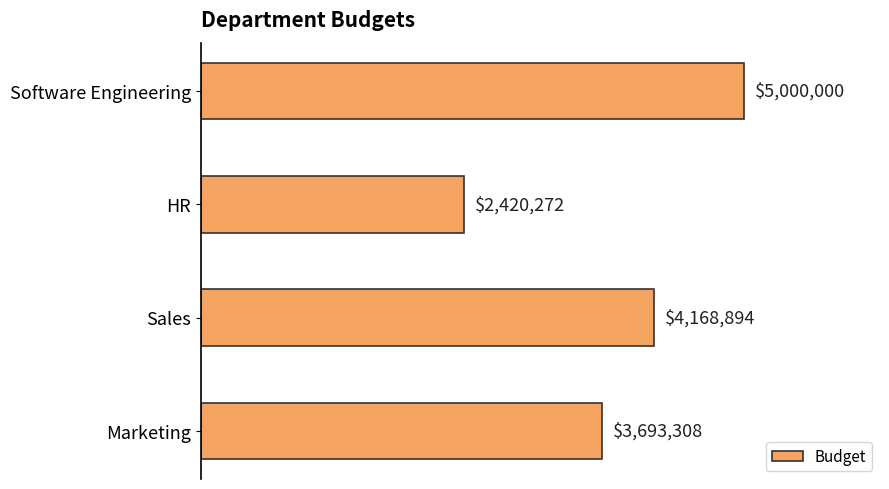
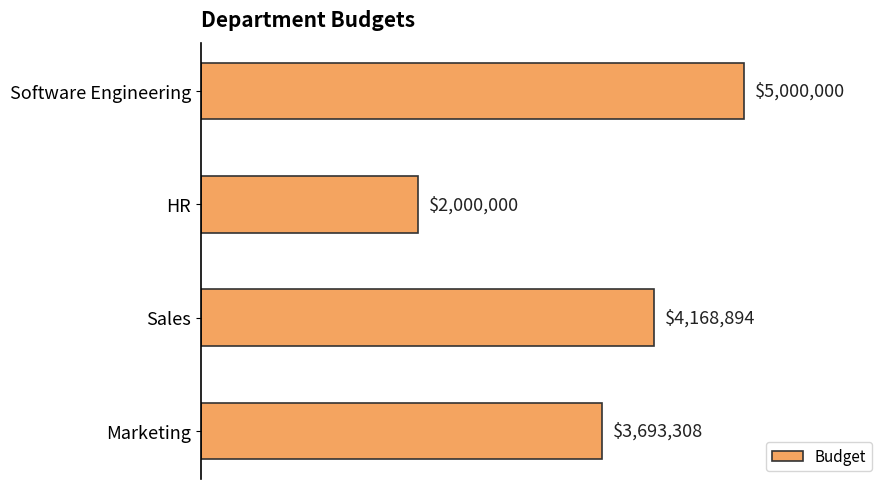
  {
    "Software Engineering": "$5,000,000",
-   "HR": "$2,420,272",
+   "HR": "$2,000,000",
    "Sales": "$4,168,894",
    "Marketing": "$3,693,308"
  }
